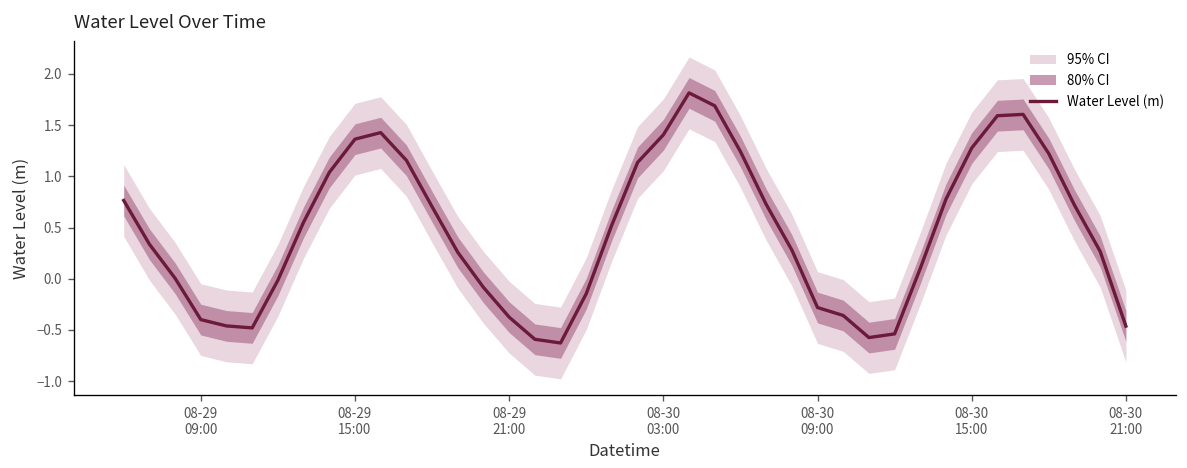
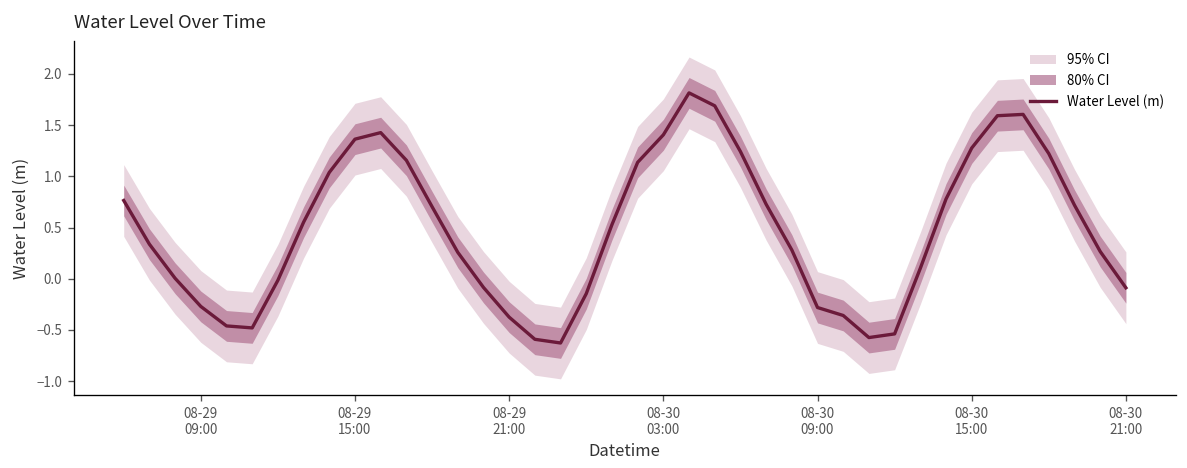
  {
    "Water Level (m)": {
-     "08-29 09:00": -0.4,
+     "08-29 09:00": -0.3,
      "08-29 15:00": 1.4,
      "08-29 21:00": -0.4,
      "08-30 03:00": 1.4,
      "08-30 09:00": -0.3,
      "08-30 15:00": 1.3,
-     "08-30 21:00": -0.5
+     "08-30 21:00": -0.1
    }
  }
